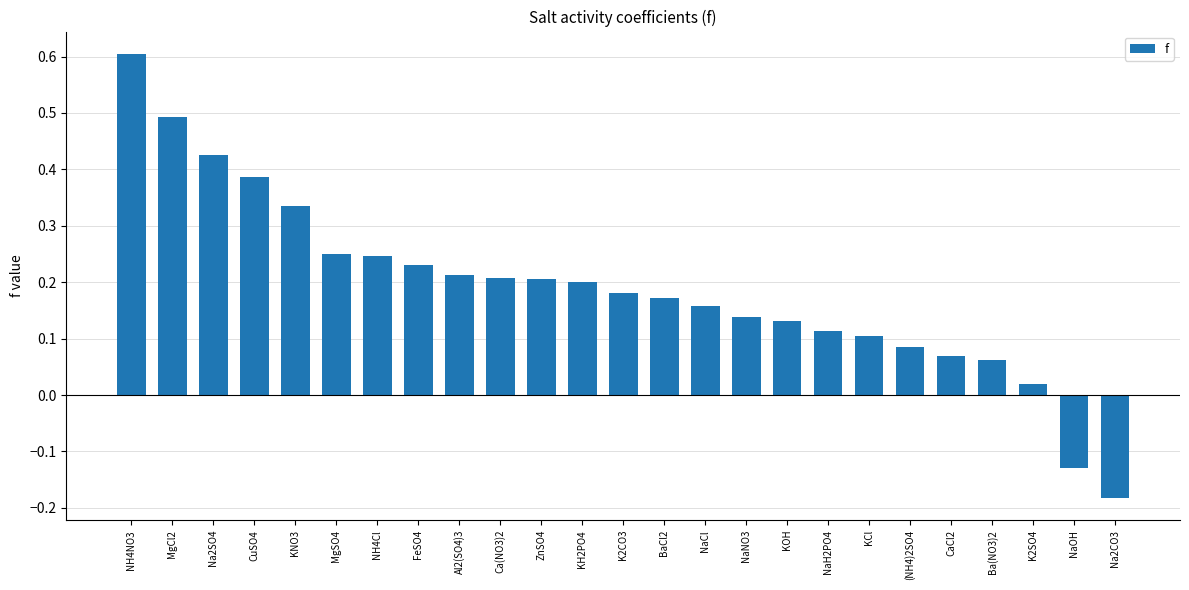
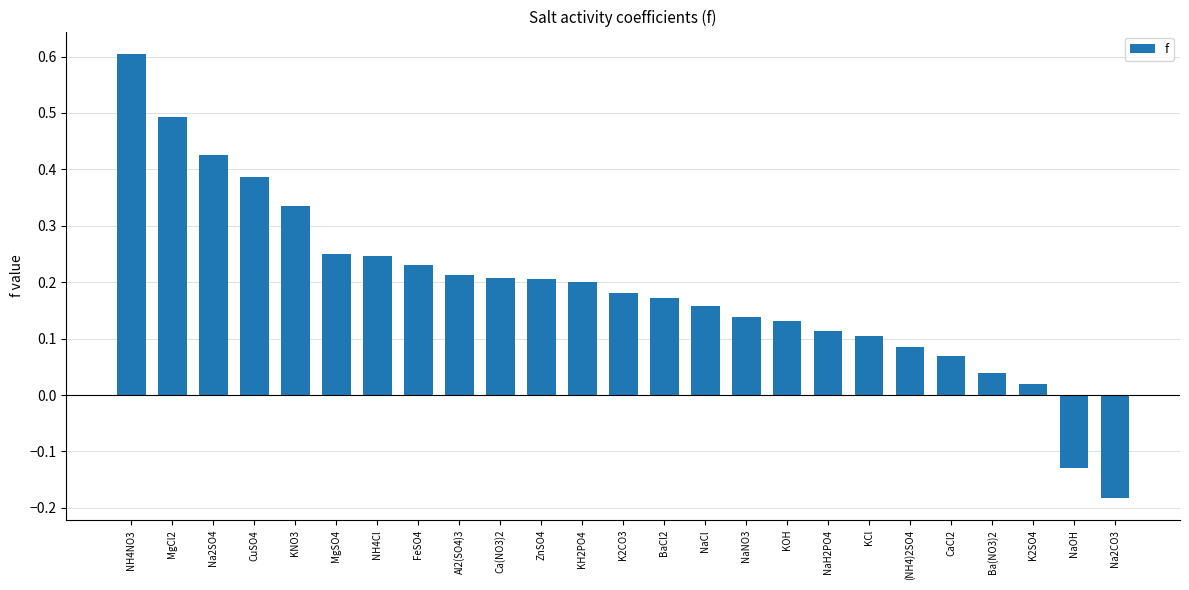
  {
    "NH4NO3": 0.61,
    "MgCl2": 0.49,
    "Na2SO4": 0.43,
    "CuSO4": 0.39,
    "KNO3": 0.33,
    "MgSO4": 0.25,
    "NH4Cl": 0.25,
    "FeSO4": 0.23,
    "Al2(SO4)3": 0.21,
    "Ca(NO3)2": 0.21,
    "ZnSO4": 0.20,
    "KH2PO4": 0.20,
    "K2CO3": 0.18,
    "BaCl2": 0.17,
    "NaCl": 0.16,
    "NaNO3": 0.14,
    "KOH": 0.13,
    "NaH2PO4": 0.11,
    "KCl": 0.10,
    "(NH4)2SO4": 0.08,
    "CaCl2": 0.07,
-   "Ba(NO3)2": 0.06,
+   "Ba(NO3)2": 0.04,
    "K2SO4": 0.02,
    "NaOH": -0.13,
    "Na2CO3": -0.18
  }
